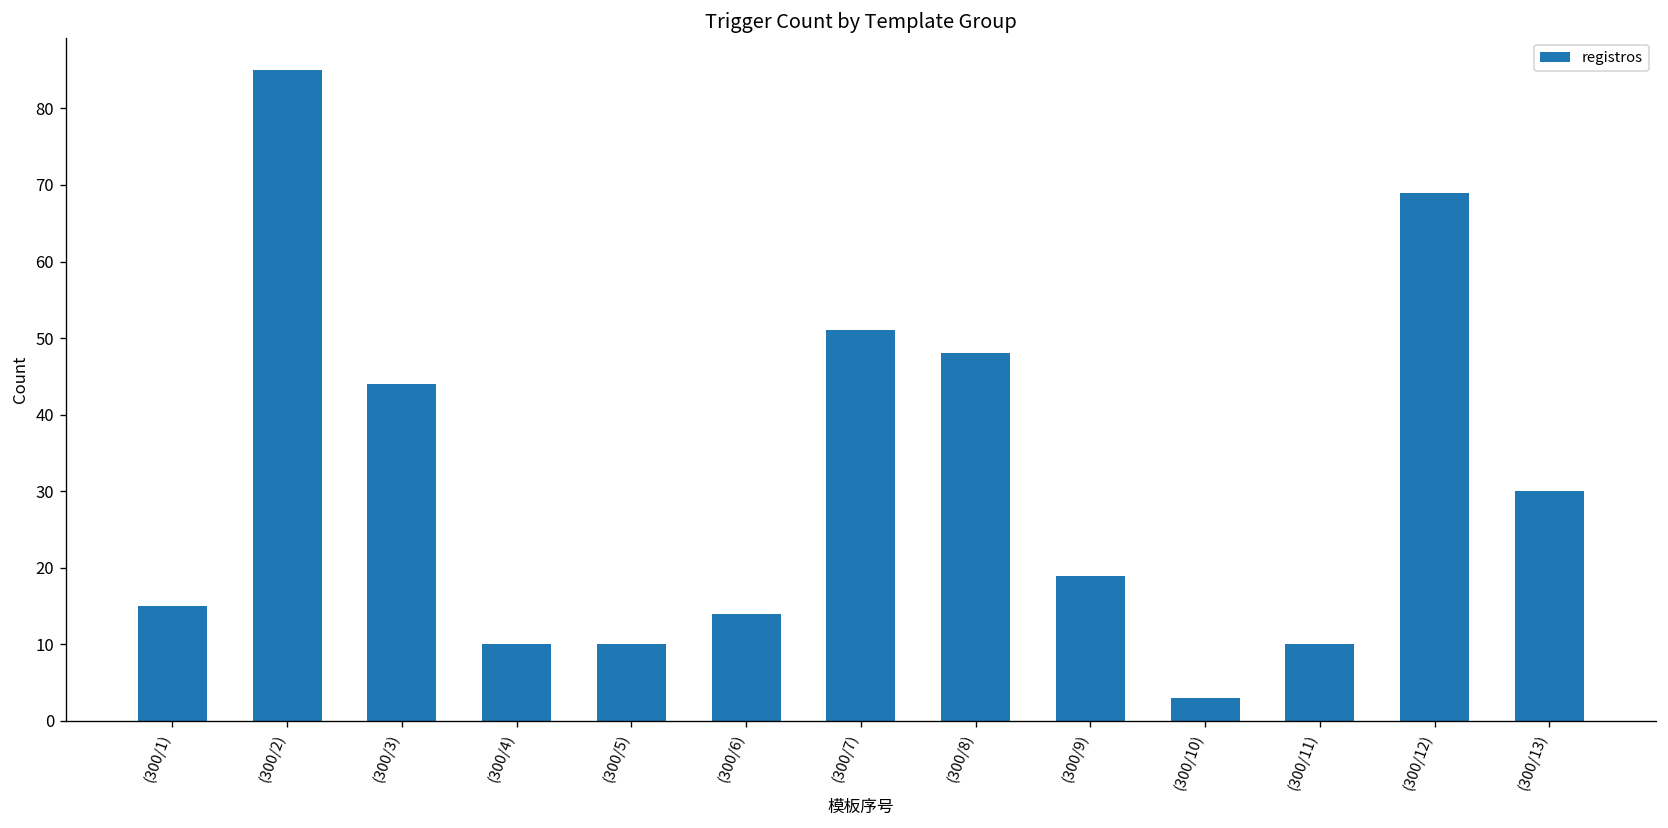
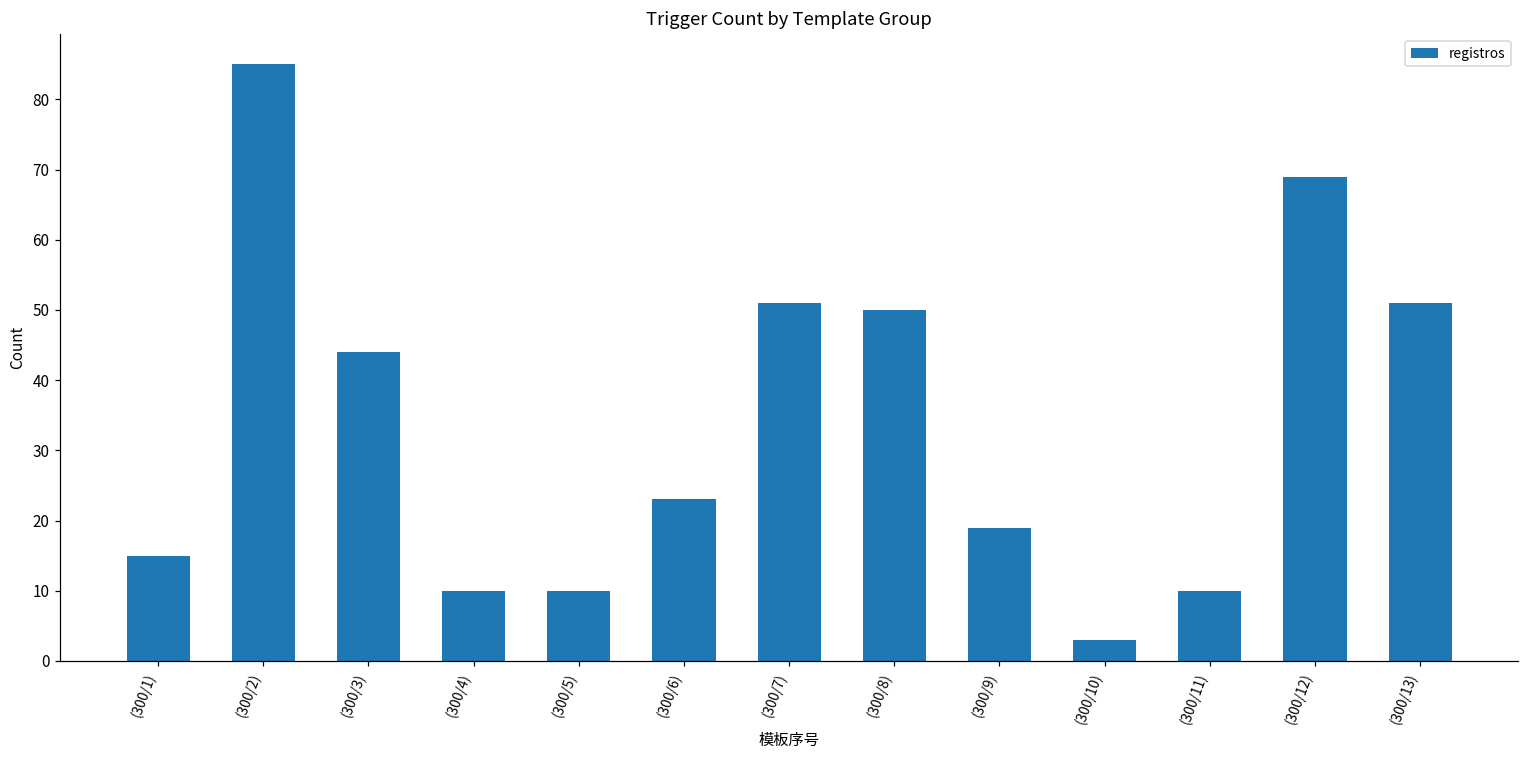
  {
    "(300/1)": 15,
    "(300/2)": 85,
    "(300/3)": 44,
    "(300/4)": 10,
    "(300/5)": 10,
-   "(300/6)": 14,
+   "(300/6)": 23,
    "(300/7)": 51,
-   "(300/8)": 48,
+   "(300/8)": 50,
    "(300/9)": 19,
    "(300/10)": 3,
    "(300/11)": 10,
    "(300/12)": 69,
-   "(300/13)": 30
+   "(300/13)": 51
  }
